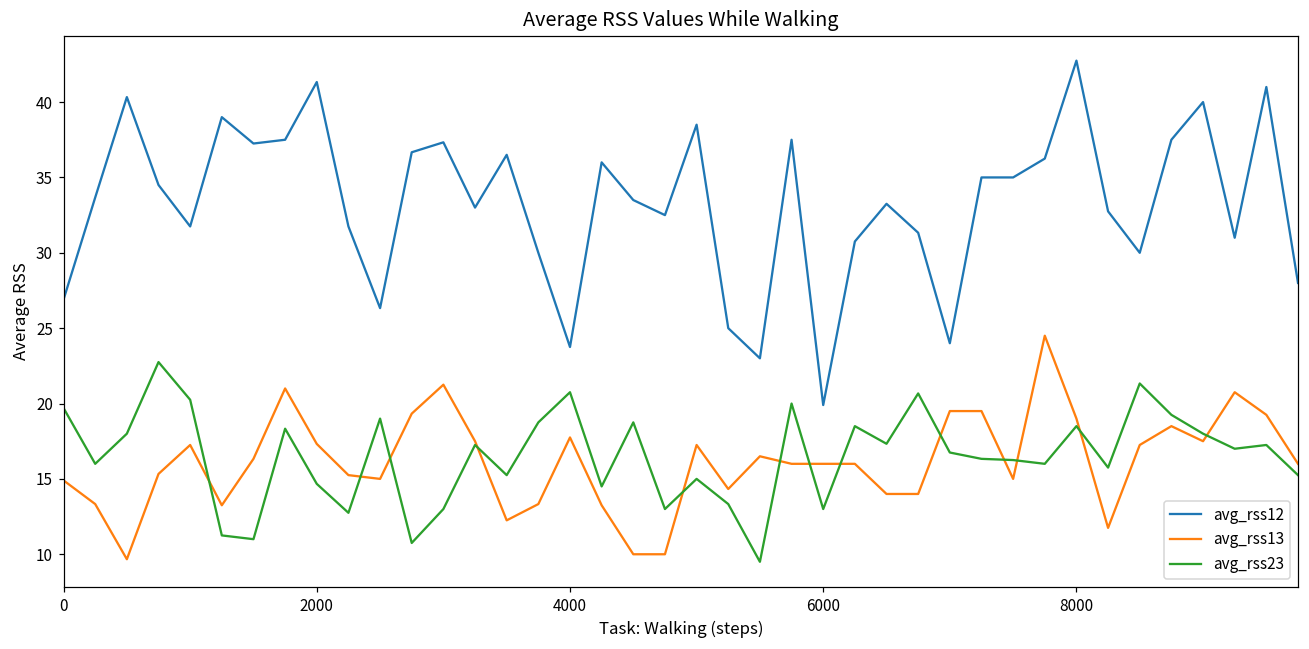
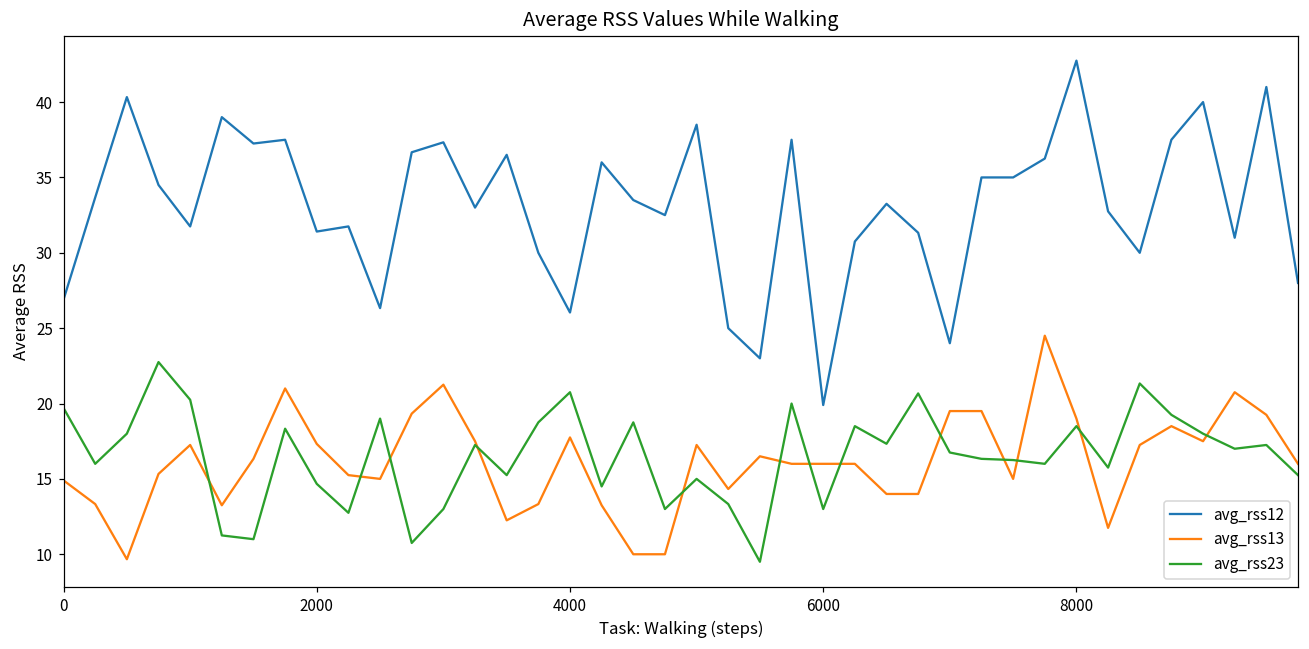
  {
    "avg_rss12": {
      "0": 26.9,
-     "2000": 41.3,
-     "4000": 23.8,
+     "2000": 31.4,
+     "4000": 26.0,
      "6000": 19.9,
      "8000": 42.8
    },
    "avg_rss13": {
      "0": 14.9,
      "2000": 17.3,
      "4000": 17.8,
      "6000": 16.0,
      "8000": 19.0
    },
    "avg_rss23": {
      "0": 19.7,
      "2000": 14.7,
      "4000": 20.8,
      "6000": 13.0,
      "8000": 18.5
    }
  }
